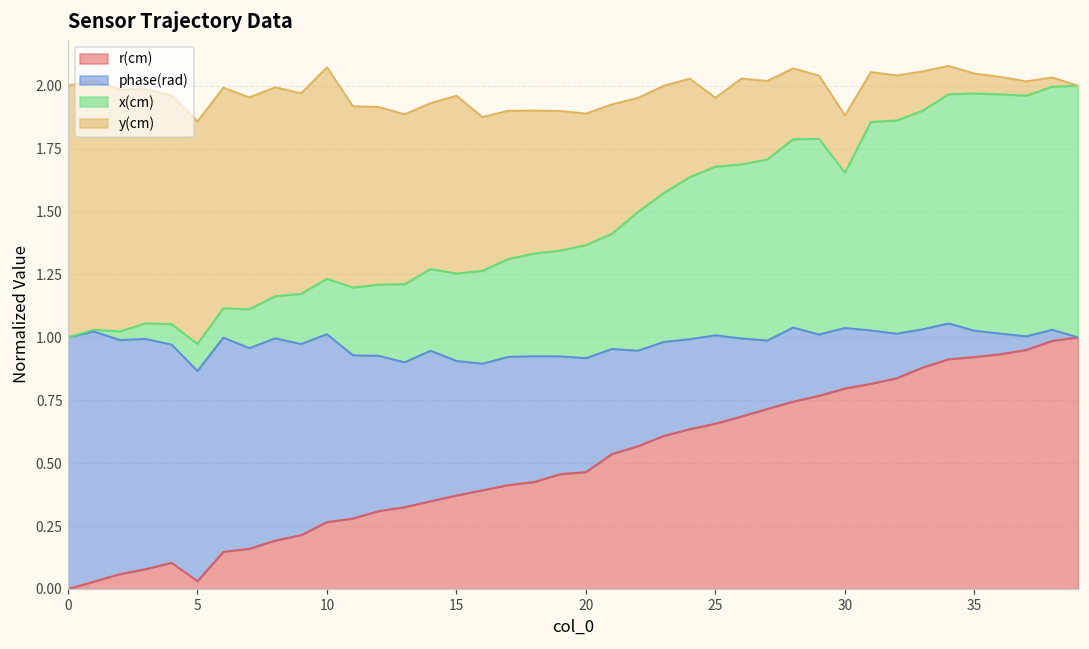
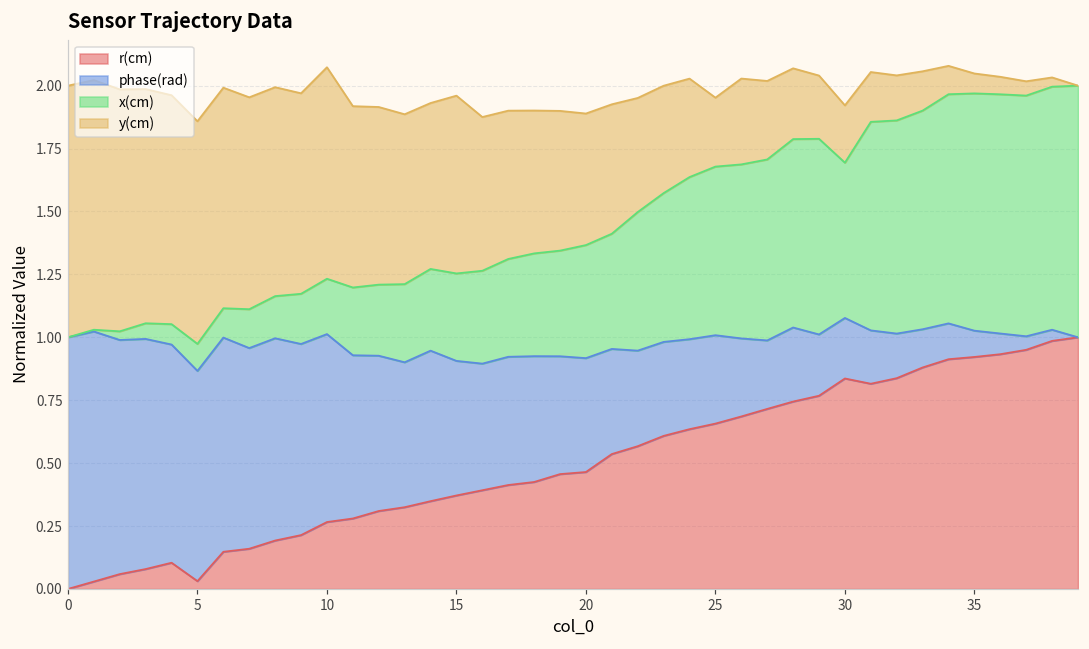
  {
    "r(cm)": {
      "0": 0.00,
      "5": 0.03,
      "10": 0.27,
      "15": 0.37,
      "20": 0.46,
      "25": 0.66,
-     "30": 0.80,
+     "30": 0.84,
      "35": 0.92
    },
    "phase(rad)": {
      "5": 0.84,
      "10": 0.75,
      "15": 0.53,
      "20": 0.45,
      "25": 0.35,
      "30": 0.24,
      "35": 0.10
    },
    "x(cm)": {
      "5": 0.11,
      "10": 0.22,
      "15": 0.35,
      "20": 0.45,
      "25": 0.67,
      "30": 0.62,
      "35": 0.94
    },
    "y(cm)": {
      "0": 1.00,
      "5": 0.88,
      "10": 0.84,
      "15": 0.71,
      "20": 0.52,
      "25": 0.27,
      "30": 0.23,
      "35": 0.08
    }
  }
